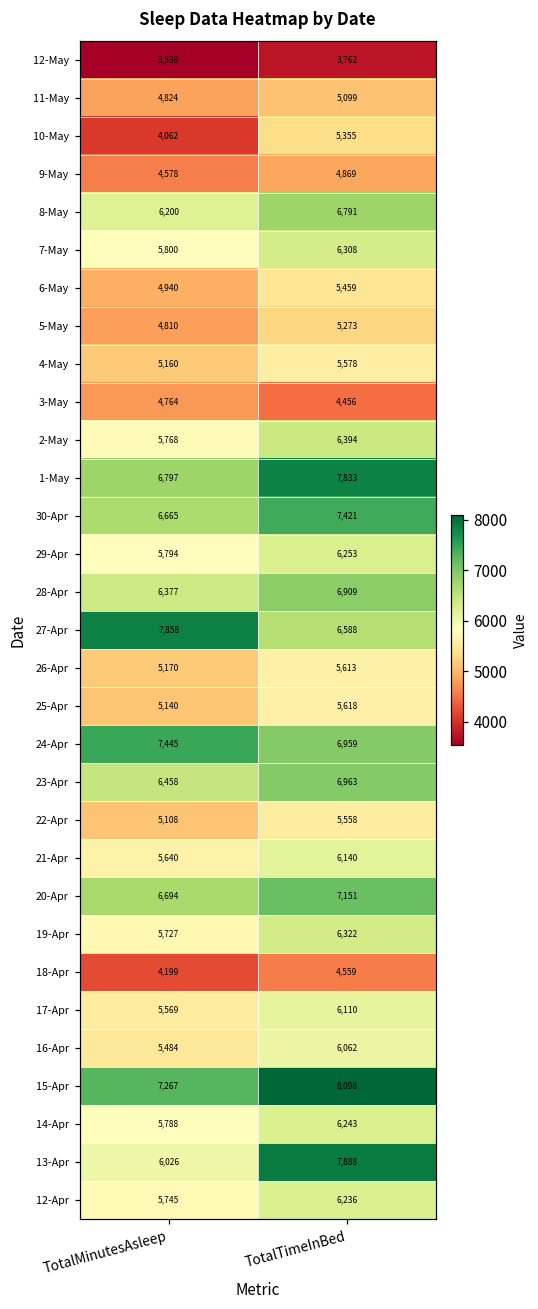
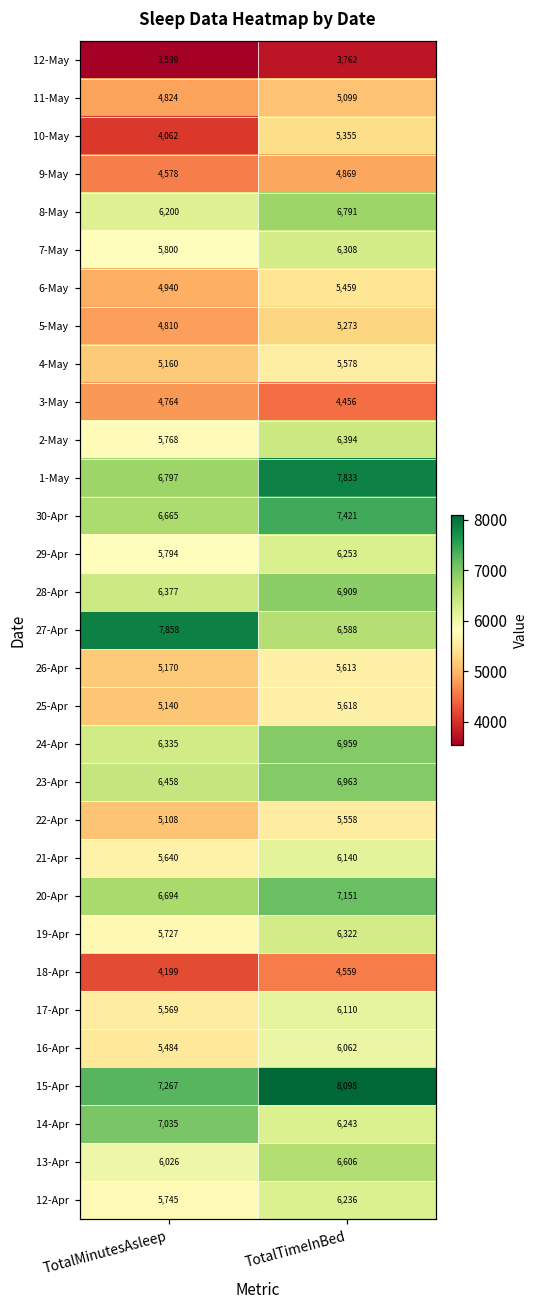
  {
    "12-May": {
      "TotalMinutesAsleep": "3,539",
      "TotalTimeInBed": "3,762"
    },
    "11-May": {
      "TotalMinutesAsleep": "4,824",
      "TotalTimeInBed": "5,099"
    },
    "10-May": {
      "TotalMinutesAsleep": "4,062",
      "TotalTimeInBed": "5,355"
    },
    "9-May": {
      "TotalMinutesAsleep": "4,578",
      "TotalTimeInBed": "4,869"
    },
    "8-May": {
      "TotalMinutesAsleep": "6,200",
      "TotalTimeInBed": "6,791"
    },
    "7-May": {
      "TotalMinutesAsleep": "5,800",
      "TotalTimeInBed": "6,308"
    },
    "6-May": {
      "TotalMinutesAsleep": "4,940",
      "TotalTimeInBed": "5,459"
    },
    "5-May": {
      "TotalMinutesAsleep": "4,810",
      "TotalTimeInBed": "5,273"
    },
    "4-May": {
      "TotalMinutesAsleep": "5,160",
      "TotalTimeInBed": "5,578"
    },
    "3-May": {
      "TotalMinutesAsleep": "4,764",
      "TotalTimeInBed": "4,456"
    },
    "2-May": {
      "TotalMinutesAsleep": "5,768",
      "TotalTimeInBed": "6,394"
    },
    "1-May": {
      "TotalMinutesAsleep": "6,797",
      "TotalTimeInBed": "7,833"
    },
    "30-Apr": {
      "TotalMinutesAsleep": "6,665",
      "TotalTimeInBed": "7,421"
    },
    "29-Apr": {
      "TotalMinutesAsleep": "5,794",
      "TotalTimeInBed": "6,253"
    },
    "28-Apr": {
      "TotalMinutesAsleep": "6,377",
      "TotalTimeInBed": "6,909"
    },
    "27-Apr": {
      "TotalMinutesAsleep": "7,858",
      "TotalTimeInBed": "6,588"
    },
    "26-Apr": {
      "TotalMinutesAsleep": "5,170",
      "TotalTimeInBed": "5,613"
    },
    "25-Apr": {
      "TotalMinutesAsleep": "5,140",
      "TotalTimeInBed": "5,618"
    },
    "24-Apr": {
-     "TotalMinutesAsleep": "7,445",
+     "TotalMinutesAsleep": "6,335",
      "TotalTimeInBed": "6,959"
    },
    "23-Apr": {
      "TotalMinutesAsleep": "6,458",
      "TotalTimeInBed": "6,963"
    },
    "22-Apr": {
      "TotalMinutesAsleep": "5,108",
      "TotalTimeInBed": "5,558"
    },
    "21-Apr": {
      "TotalMinutesAsleep": "5,640",
      "TotalTimeInBed": "6,140"
    },
    "20-Apr": {
      "TotalMinutesAsleep": "6,694",
      "TotalTimeInBed": "7,151"
    },
    "19-Apr": {
      "TotalMinutesAsleep": "5,727",
      "TotalTimeInBed": "6,322"
    },
    "18-Apr": {
      "TotalMinutesAsleep": "4,199",
      "TotalTimeInBed": "4,559"
    },
    "17-Apr": {
      "TotalMinutesAsleep": "5,569",
      "TotalTimeInBed": "6,110"
    },
    "16-Apr": {
      "TotalMinutesAsleep": "5,484",
      "TotalTimeInBed": "6,062"
    },
    "15-Apr": {
      "TotalMinutesAsleep": "7,267",
      "TotalTimeInBed": "8,098"
    },
    "14-Apr": {
-     "TotalMinutesAsleep": "5,788",
+     "TotalMinutesAsleep": "7,035",
      "TotalTimeInBed": "6,243"
    },
    "13-Apr": {
      "TotalMinutesAsleep": "6,026",
-     "TotalTimeInBed": "7,888"
+     "TotalTimeInBed": "6,606"
    },
    "12-Apr": {
      "TotalMinutesAsleep": "5,745",
      "TotalTimeInBed": "6,236"
    }
  }
